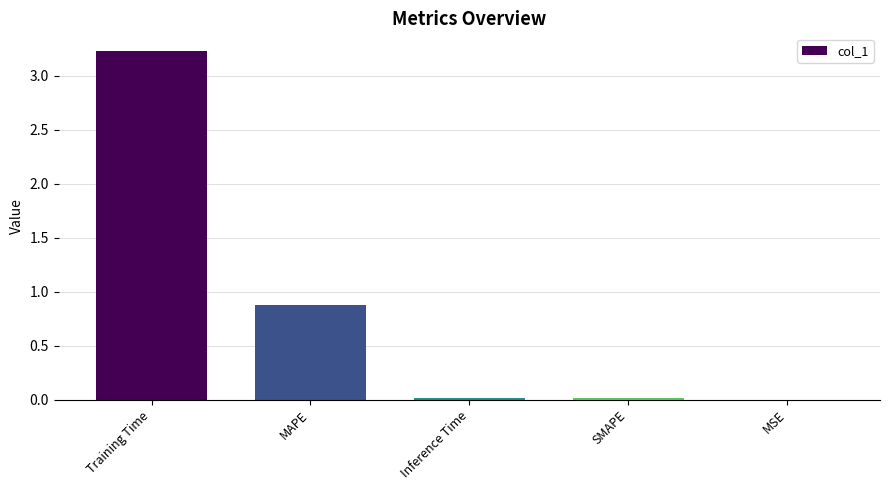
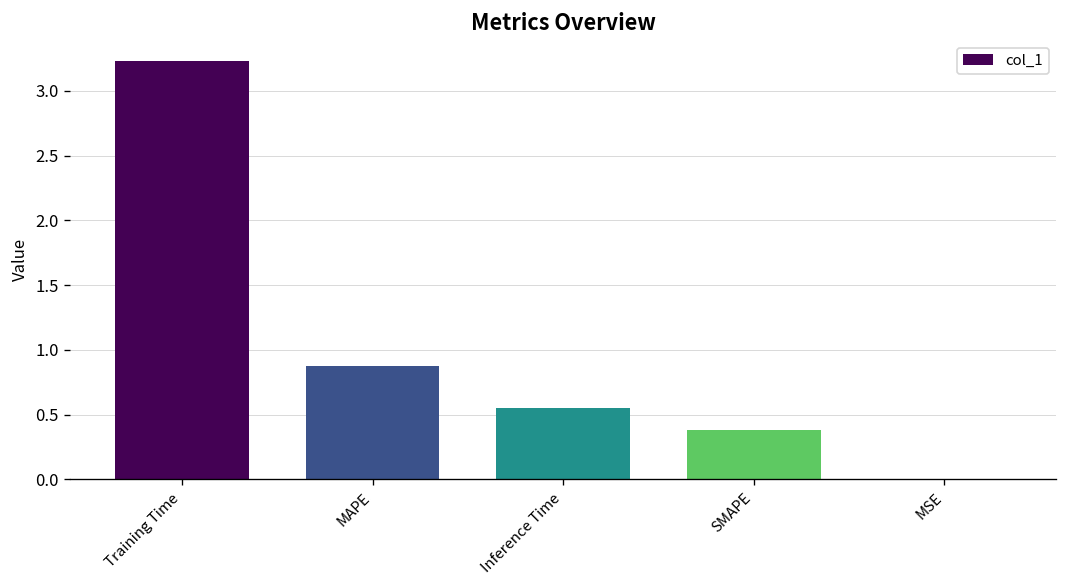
  {
    "Training Time": 3.23,
    "MAPE": 0.88,
-   "Inference Time": 0.01,
-   "SMAPE": 0.01
+   "Inference Time": 0.55,
+   "SMAPE": 0.38
  }
